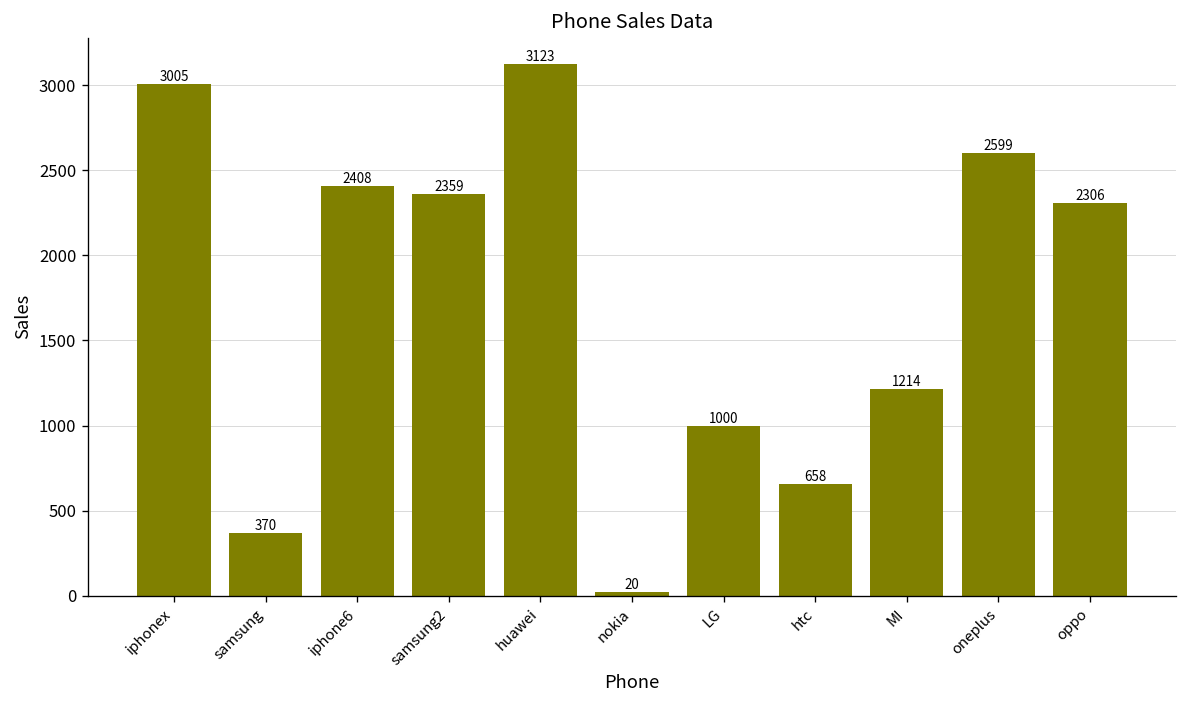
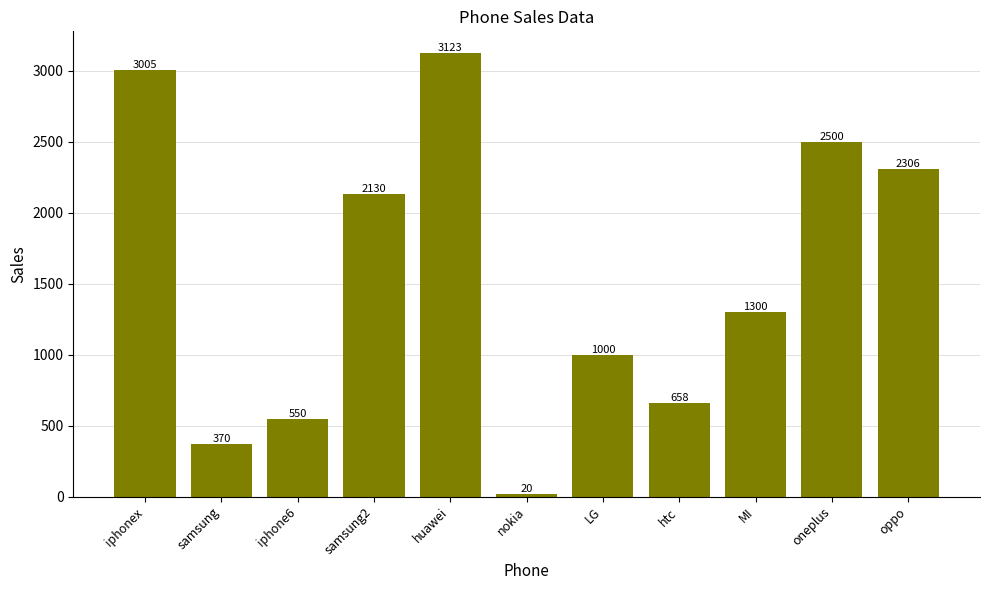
  {
    "iphonex": 3005,
    "samsung": 370,
-   "iphone6": 2408,
-   "samsung2": 2359,
+   "iphone6": 550,
+   "samsung2": 2130,
    "huawei": 3123,
    "nokia": 20,
    "LG": 1000,
    "htc": 658,
-   "MI": 1214,
-   "oneplus": 2599,
+   "MI": 1300,
+   "oneplus": 2500,
    "oppo": 2306
  }
